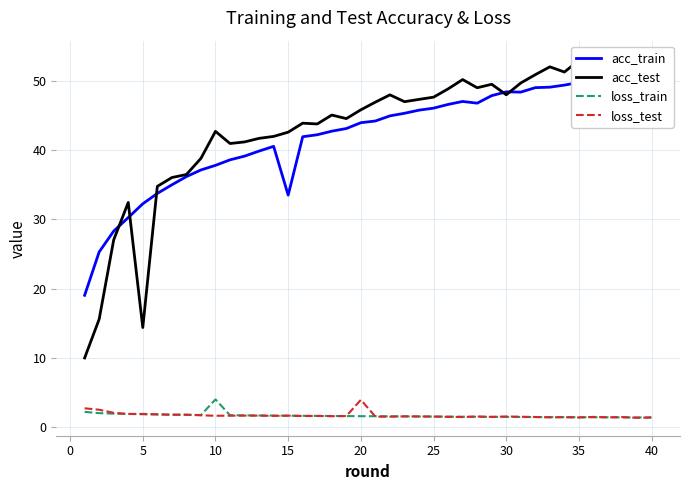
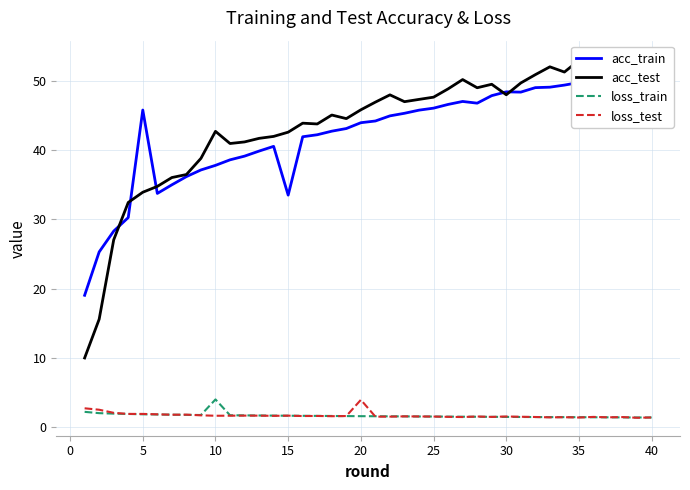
  {
    "acc_train": {
-     "5": 32,
+     "5": 46,
      "10": 38,
      "15": 34,
      "20": 44,
      "25": 46,
      "30": 48
    },
    "acc_test": {
-     "5": 14,
+     "5": 34,
      "10": 43,
      "15": 43,
      "20": 46,
      "25": 48,
      "30": 48
    },
    "loss_train": {
      "10": 4,
      "20": 2
    },
    "loss_test": {
      "10": 2,
      "20": 4
    }
  }
